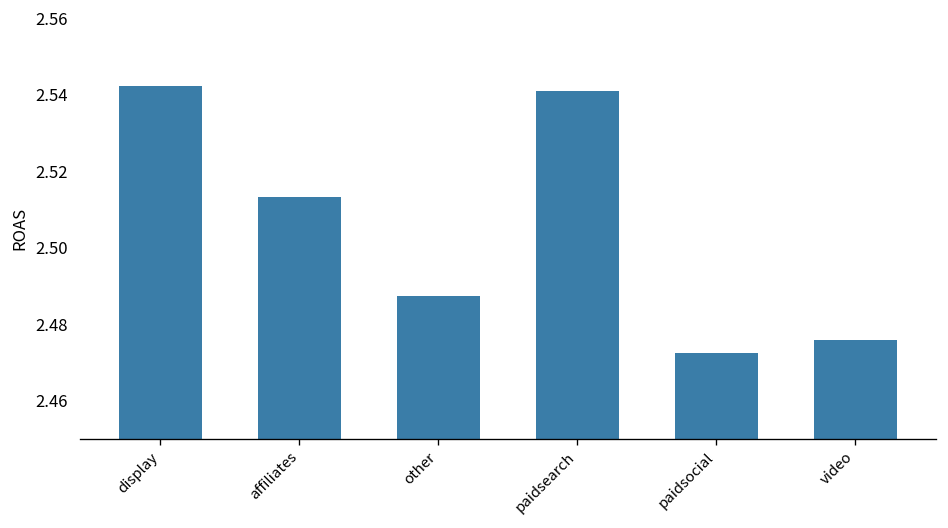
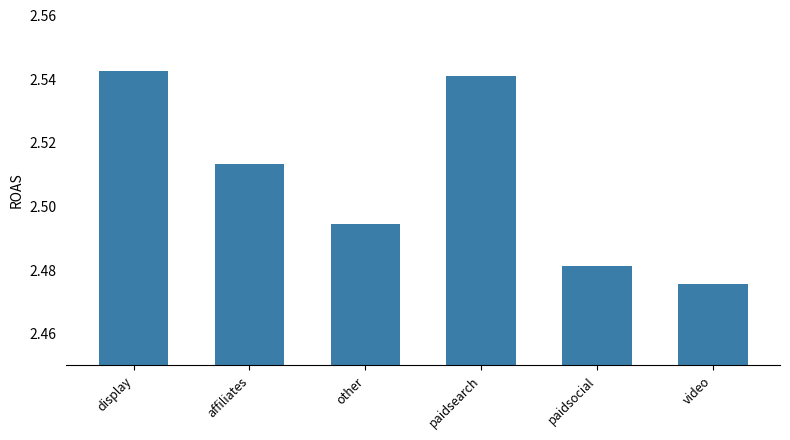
  {
    "display": 2.542,
    "affiliates": 2.513,
-   "other": 2.487,
+   "other": 2.495,
    "paidsearch": 2.541,
-   "paidsocial": 2.473,
+   "paidsocial": 2.481,
    "video": 2.476
  }
